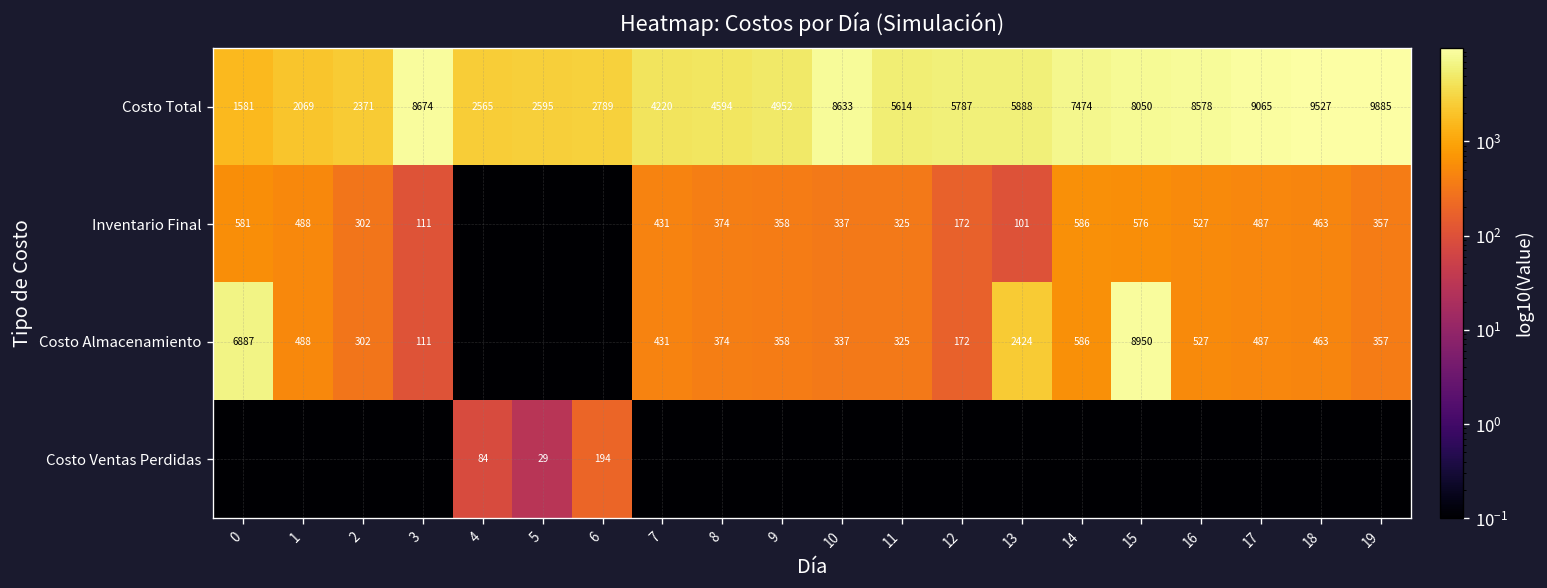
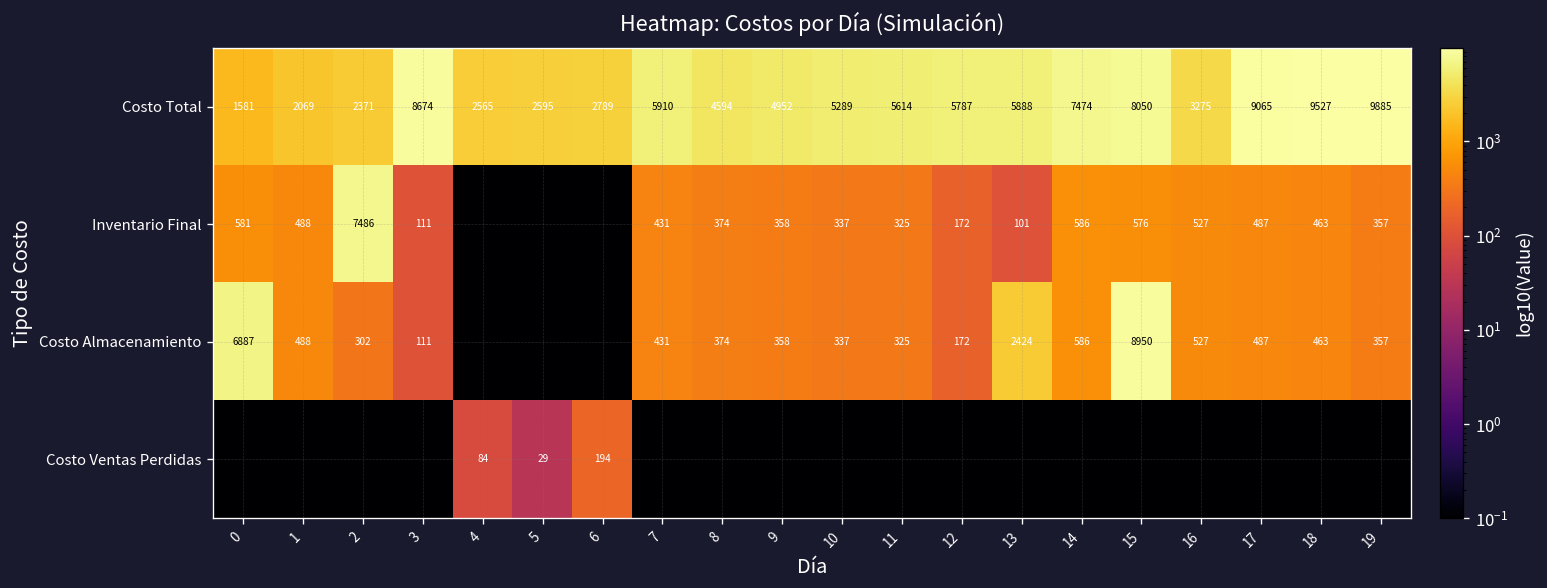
  {
    "Costo Total": {
      "0": 1581,
      "1": 2069,
      "2": 2371,
      "3": 8674,
      "4": 2565,
      "5": 2595,
      "6": 2789,
-     "7": 4220,
+     "7": 5910,
      "8": 4594,
      "9": 4952,
-     "10": 8633,
+     "10": 5289,
      "11": 5614,
      "12": 5787,
      "13": 5888,
      "14": 7474,
      "15": 8050,
-     "16": 8578,
+     "16": 3275,
      "17": 9065,
      "18": 9527,
      "19": 9885
    },
    "Inventario Final": {
      "0": 581,
      "1": 488,
-     "2": 302,
+     "2": 7486,
      "3": 111,
      "7": 431,
      "8": 374,
      "9": 358,
      "10": 337,
      "11": 325,
      "12": 172,
      "13": 101,
      "14": 586,
      "15": 576,
      "16": 527,
      "17": 487,
      "18": 463,
      "19": 357
    },
    "Costo Almacenamiento": {
      "0": 6887,
      "1": 488,
      "2": 302,
      "3": 111,
      "7": 431,
      "8": 374,
      "9": 358,
      "10": 337,
      "11": 325,
      "12": 172,
      "13": 2424,
      "14": 586,
      "15": 8950,
      "16": 527,
      "17": 487,
      "18": 463,
      "19": 357
    },
    "Costo Ventas Perdidas": {
      "4": 84,
      "5": 29,
      "6": 194
    }
  }
